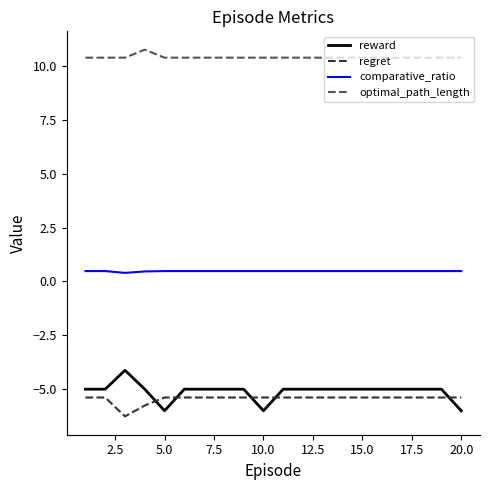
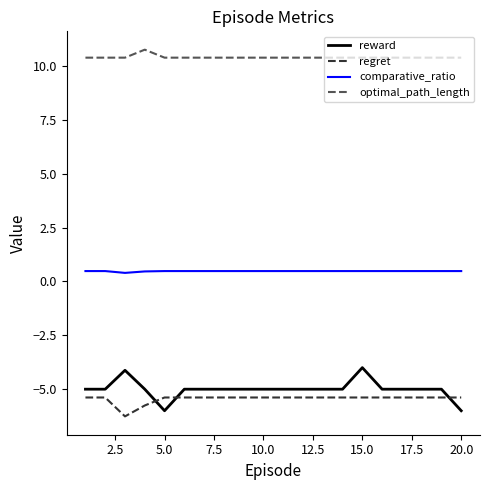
  {
    "reward": {
      "5.0": -6,
-     "10.0": -6,
-     "15.0": -5,
+     "10.0": -5,
+     "15.0": -4,
      "20.0": -6
    },
    "comparative_ratio": {
      "5.0": 0.5,
      "10.0": 0.5,
      "15.0": 0.5,
      "20.0": 0.5
    }
  }
